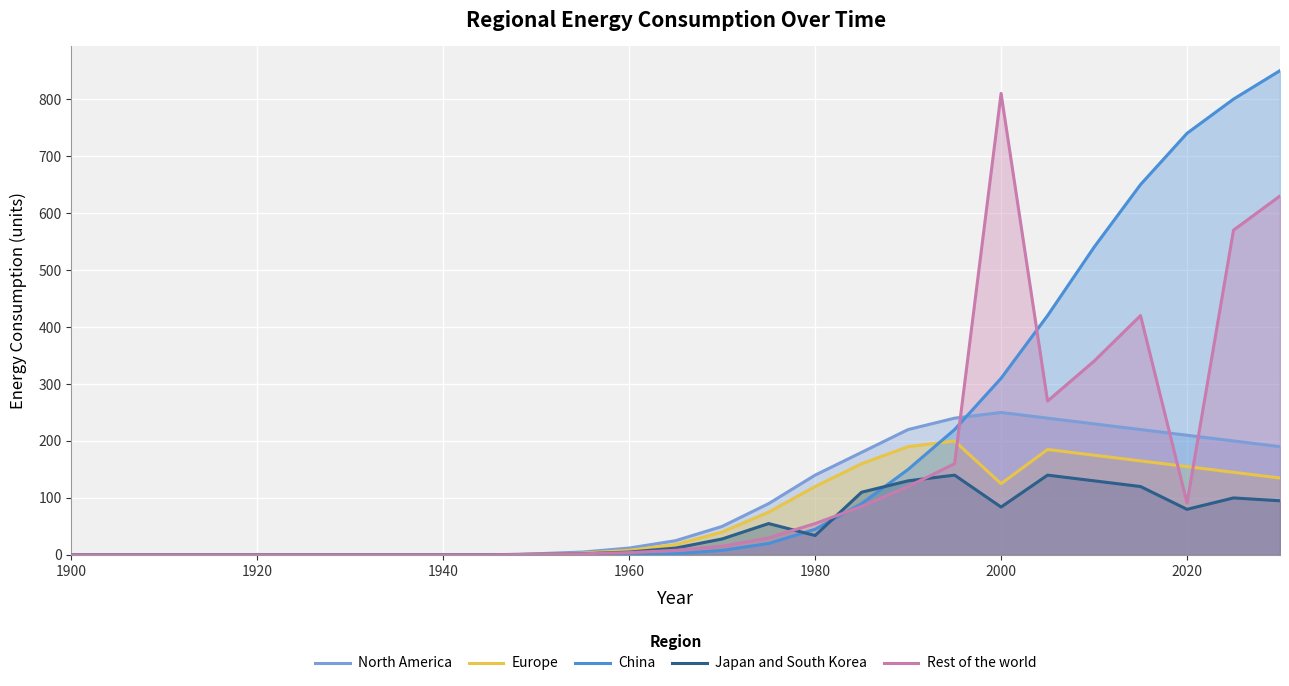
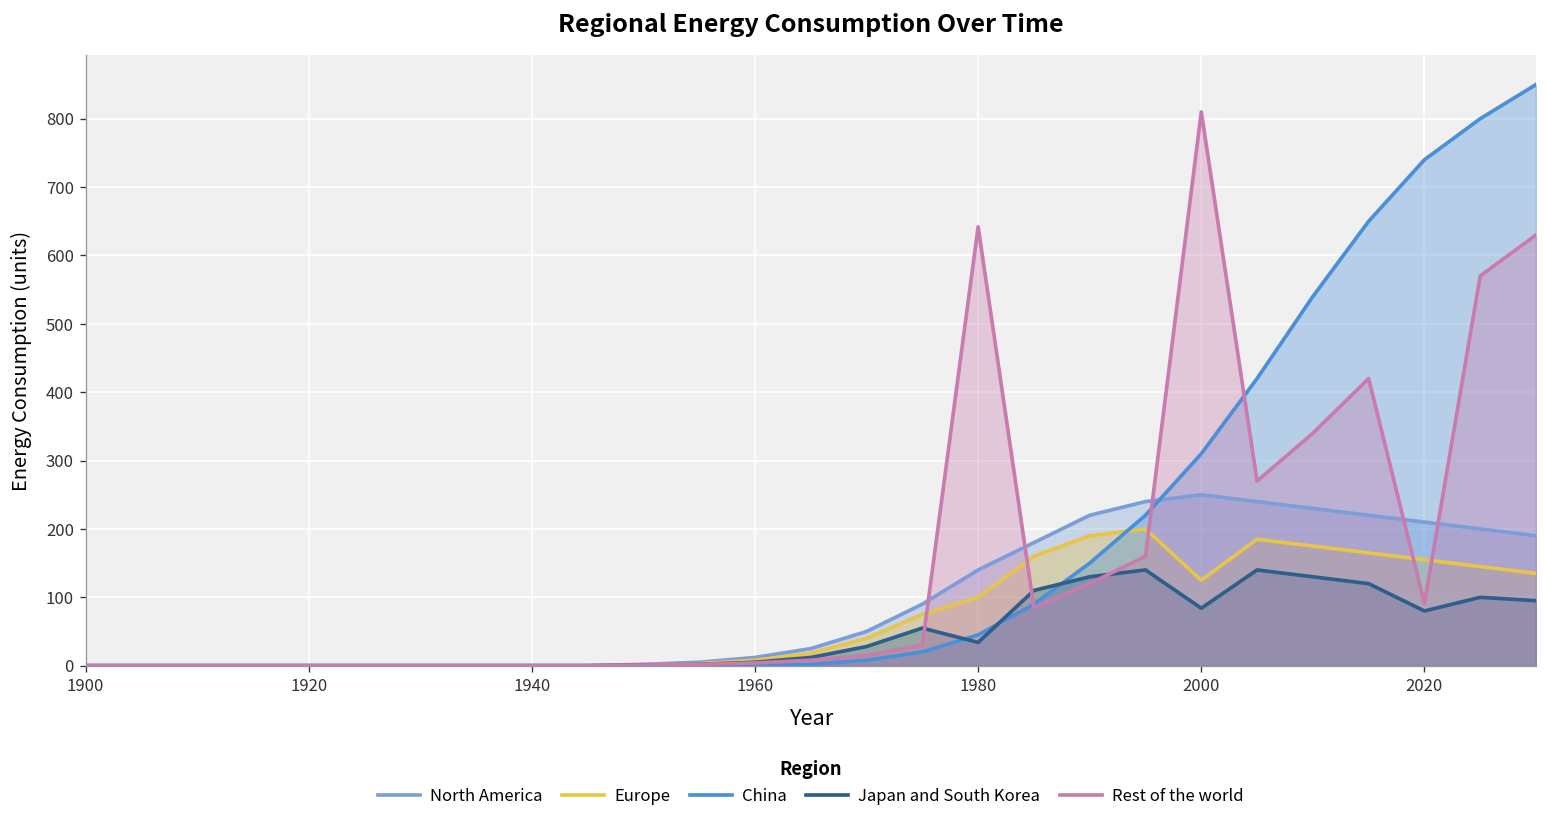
  {
    "Europe": {
-     "1980": 120,
+     "1980": 100,
      "2000": 130,
      "2020": 160
    },
    "Japan and South Korea": {
      "1980": 30,
      "2000": 80,
      "2020": 80
    },
    "Rest of the world": {
-     "1980": 60,
+     "1980": 640,
      "2000": 810,
      "2020": 90
    }
  }
